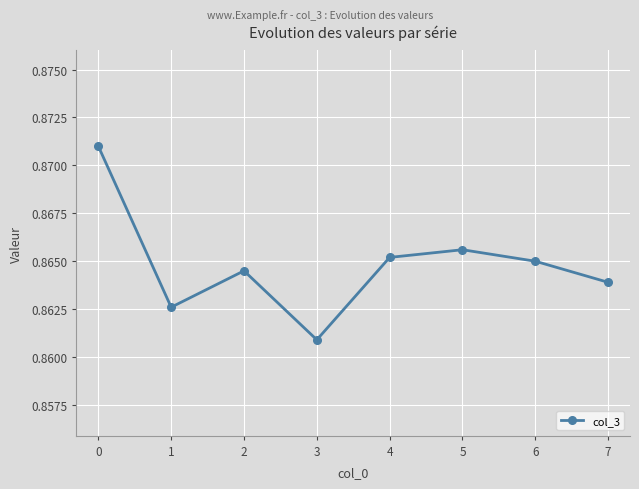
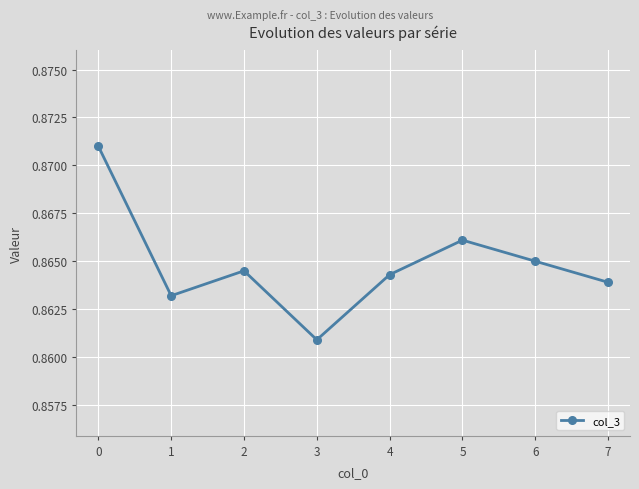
  {
    "0": 0.8710,
-   "1": 0.8626,
+   "1": 0.8632,
    "2": 0.8645,
    "3": 0.8609,
-   "4": 0.8652,
-   "5": 0.8656,
+   "4": 0.8643,
+   "5": 0.8661,
    "6": 0.8650,
    "7": 0.8639
  }
